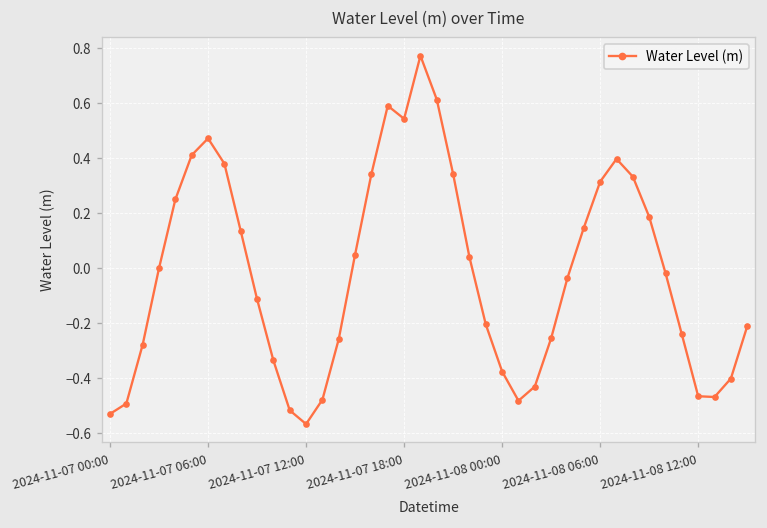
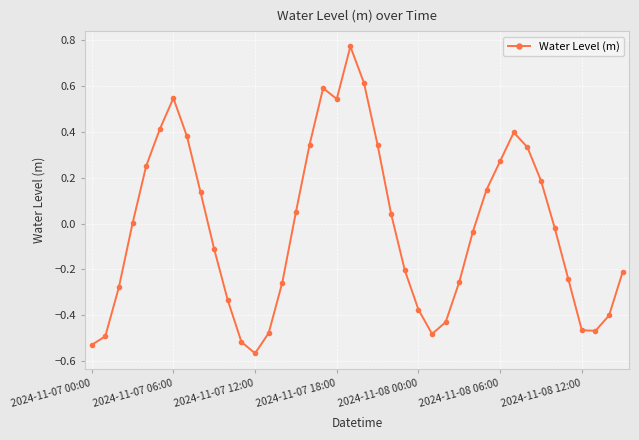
  {
    "2024-11-07 00:00": -0.53,
-   "2024-11-07 06:00": 0.47,
+   "2024-11-07 06:00": 0.55,
    "2024-11-07 12:00": -0.57,
    "2024-11-07 18:00": 0.54,
    "2024-11-08 00:00": -0.38,
-   "2024-11-08 06:00": 0.32,
+   "2024-11-08 06:00": 0.27,
    "2024-11-08 12:00": -0.47
  }
